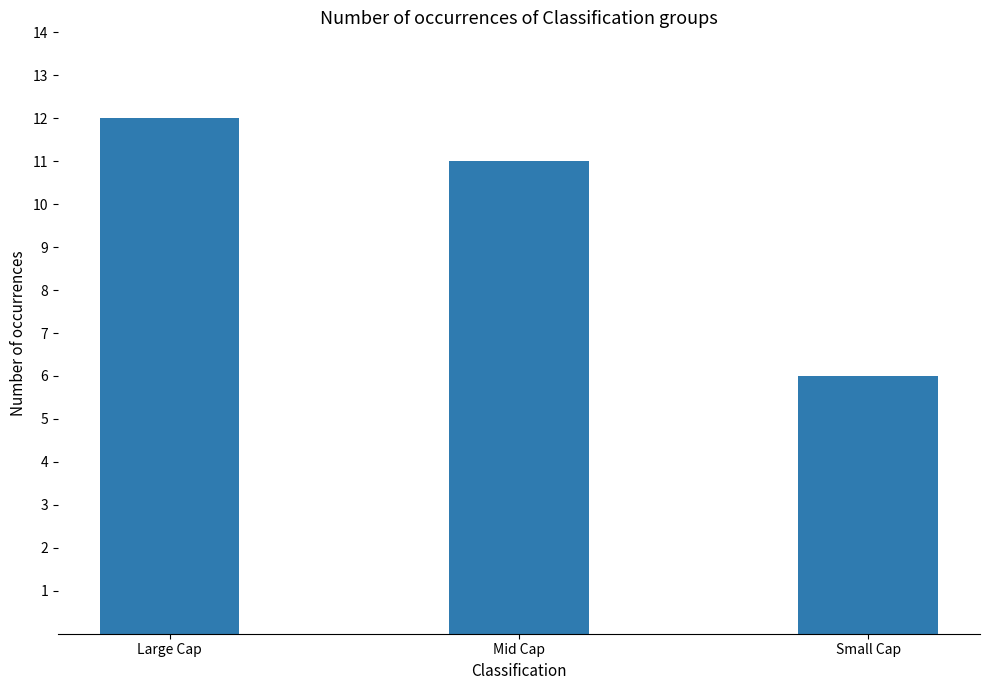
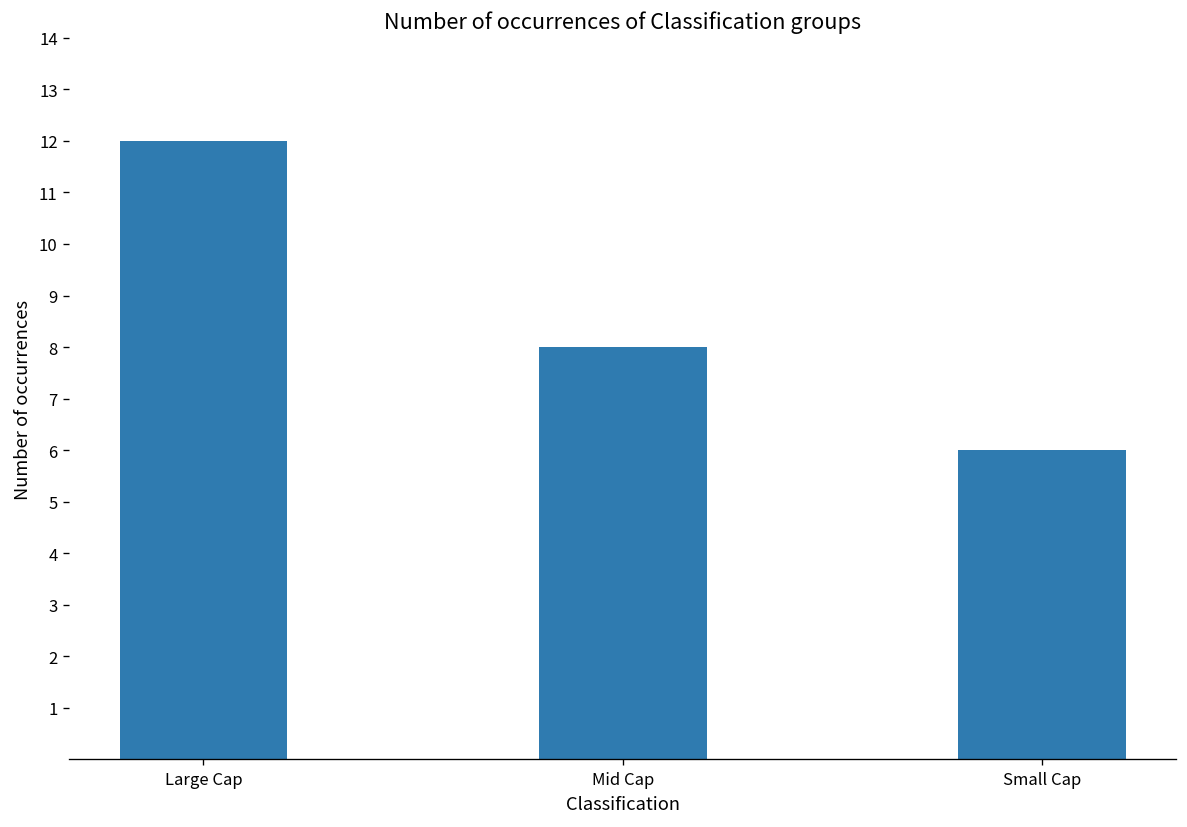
  {
    "Large Cap": 12,
-   "Mid Cap": 11,
+   "Mid Cap": 8,
    "Small Cap": 6
  }
